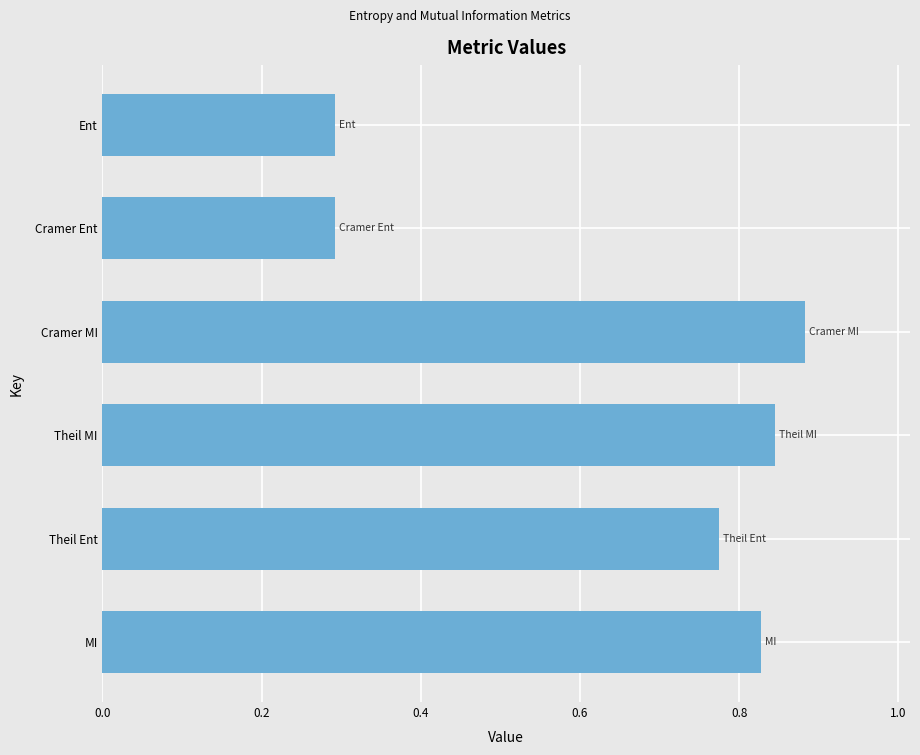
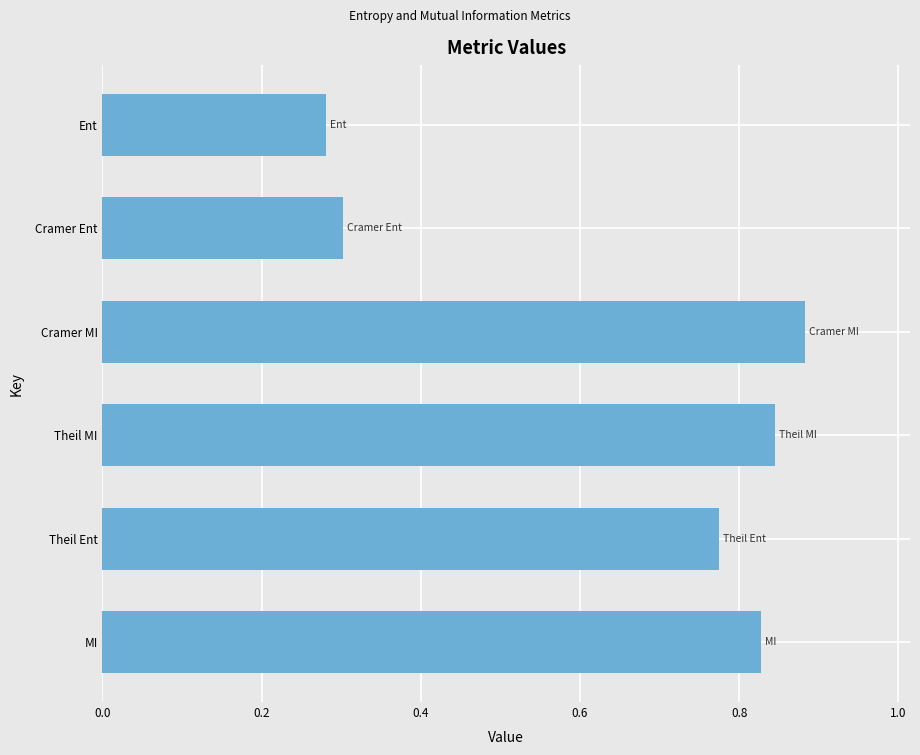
  {
-   "Ent": 0.29,
-   "Cramer Ent": 0.29,
+   "Ent": 0.28,
+   "Cramer Ent": 0.30,
    "Cramer MI": 0.88,
    "Theil MI": 0.84,
    "Theil Ent": 0.77,
    "MI": 0.83
  }
